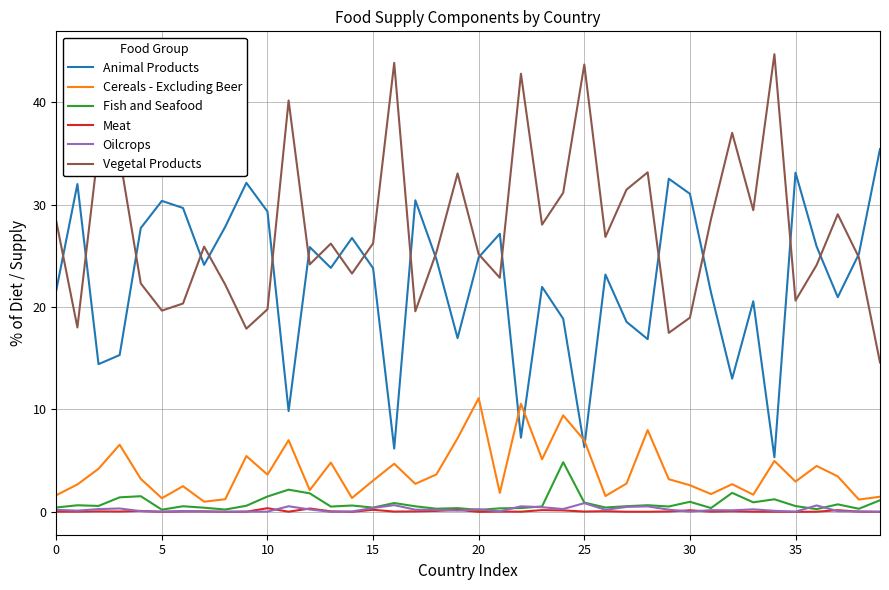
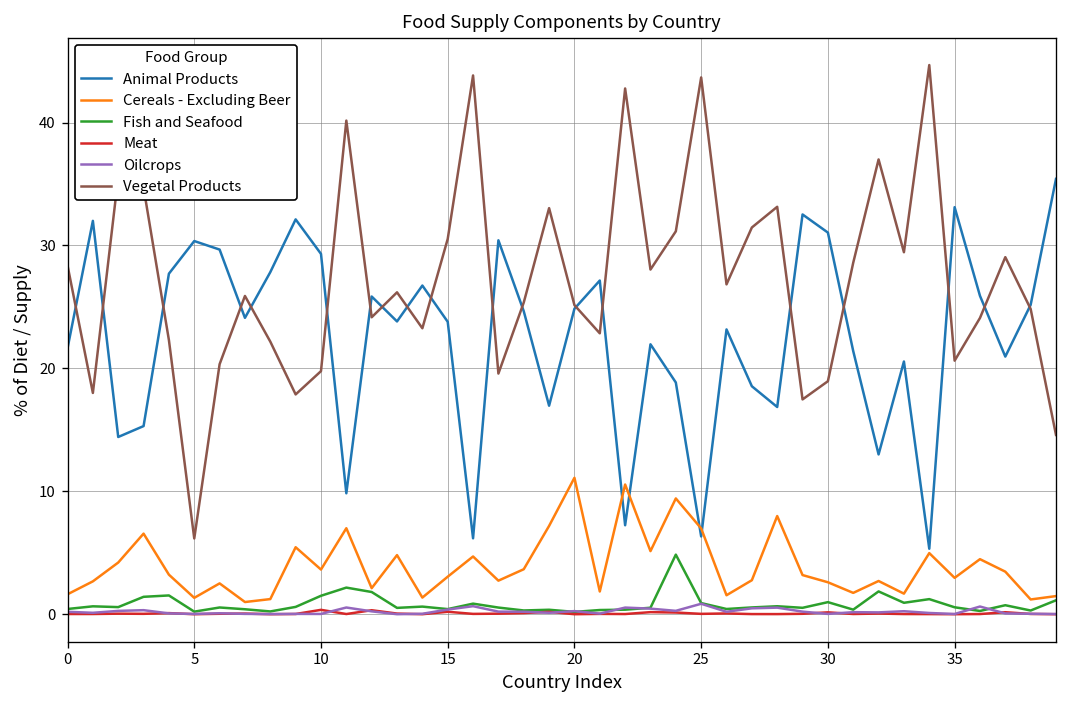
  {
    "Animal Products": {
      "0": 21.6,
      "5": 30.4,
      "10": 29.3,
      "15": 23.8,
      "20": 24.9,
      "25": 6.3,
      "30": 31.0,
      "35": 33.1
    },
    "Cereals - Excluding Beer": {
      "0": 1.6,
      "5": 1.3,
      "10": 3.6,
      "15": 3.1,
      "20": 11.1,
      "25": 7.0,
      "30": 2.6,
      "35": 3.0
    },
    "Fish and Seafood": {
      "10": 1.5,
      "30": 1.0,
      "35": 0.6
    },
    "Meat": {
      "10": 0.4,
      "25": 0.0
    },
    "Oilcrops": {
      "10": 0.0
    },
    "Vegetal Products": {
      "0": 28.4,
-     "5": 19.6,
+     "5": 6.2,
      "10": 19.8,
-     "15": 26.2,
+     "15": 30.5,
      "20": 25.1,
      "25": 43.7,
      "30": 19.0,
      "35": 20.6
    }
  }
